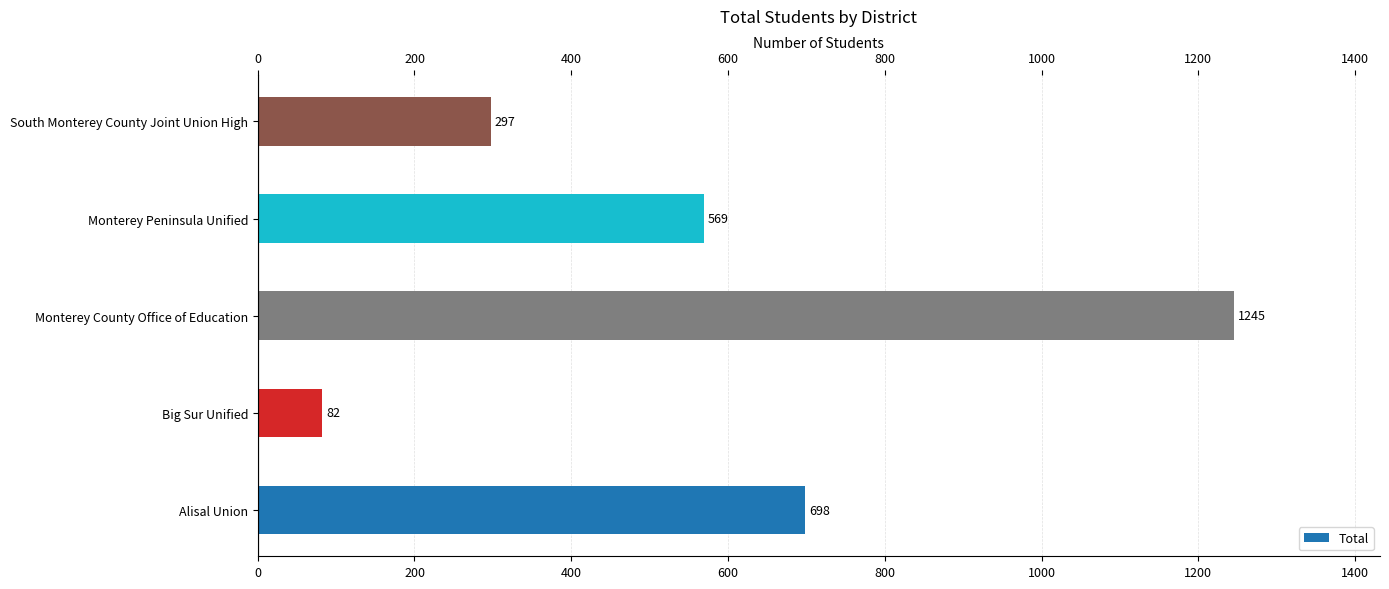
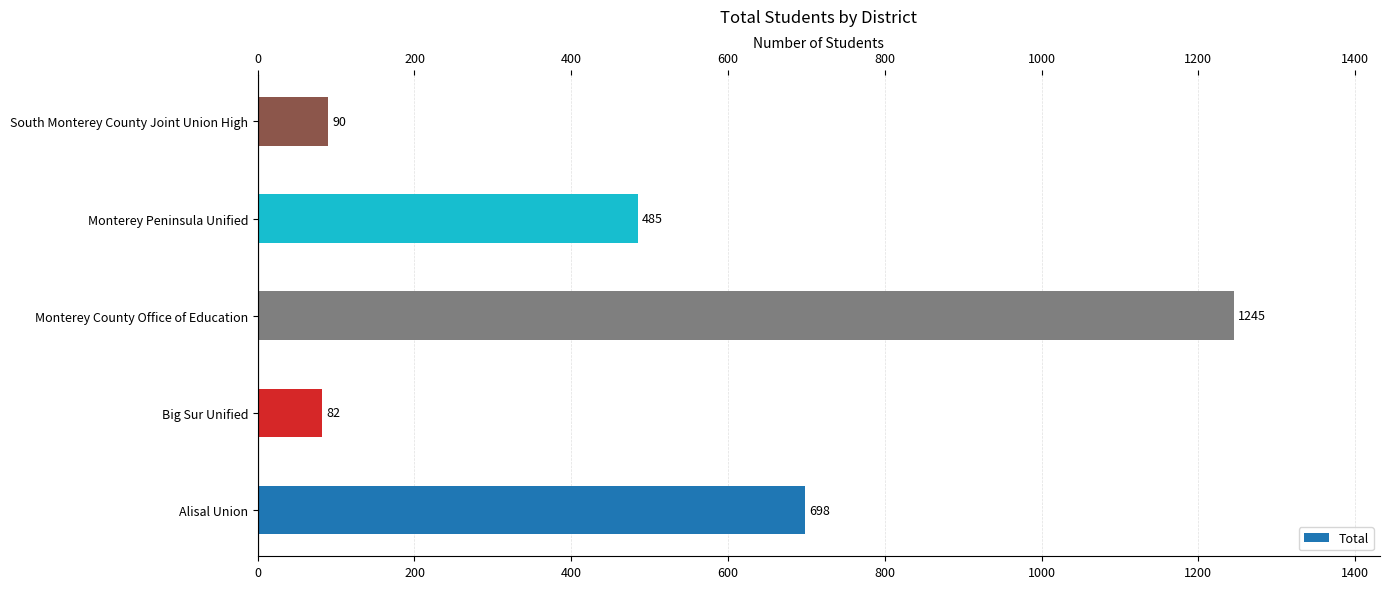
  {
-   "South Monterey County Joint Union High": 297,
-   "Monterey Peninsula Unified": 569,
+   "South Monterey County Joint Union High": 90,
+   "Monterey Peninsula Unified": 485,
    "Monterey County Office of Education": 1245,
    "Big Sur Unified": 82,
    "Alisal Union": 698
  }
